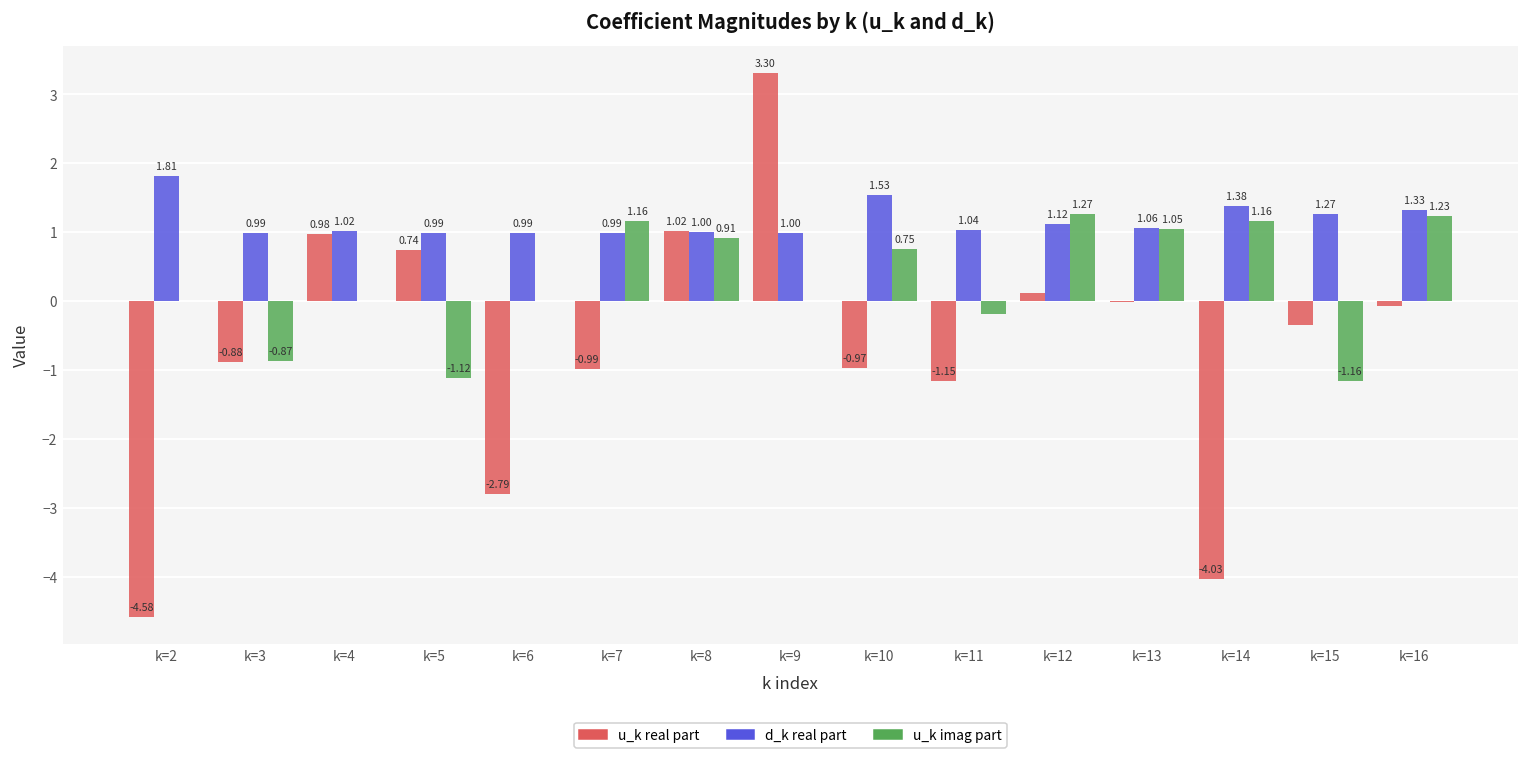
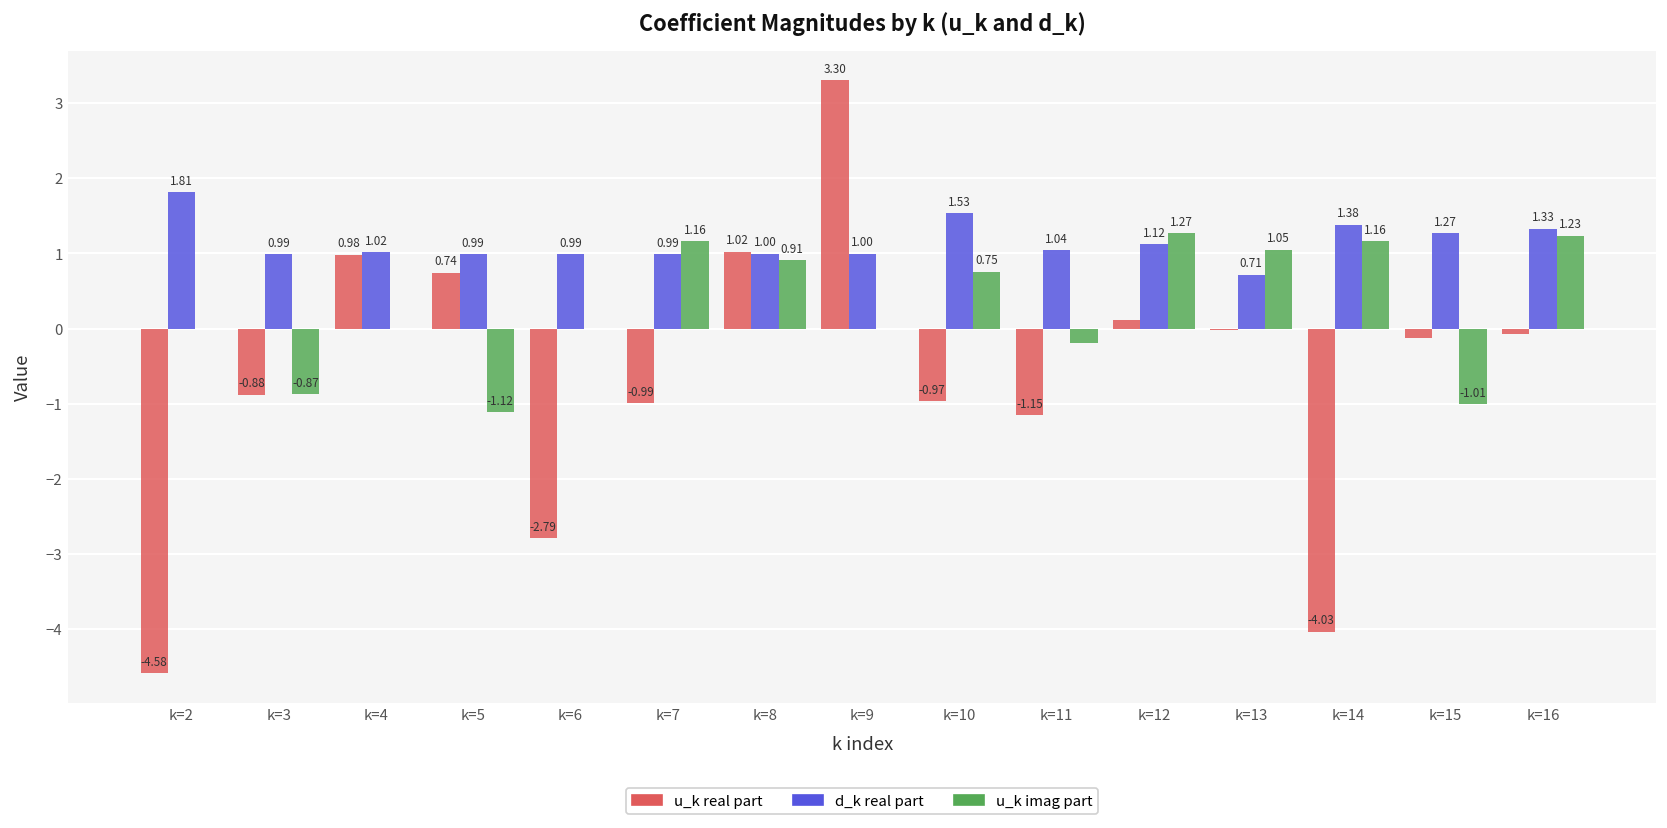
  {
    "u_k real part": {
      "k=12": 0.1,
-     "k=15": -0.3,
+     "k=15": -0.1,
      "k=16": -0.1
    },
    "d_k real part": {
      "k=2": 1.81,
      "k=3": 0.99,
      "k=4": 1.02,
      "k=5": 0.99,
      "k=6": 0.99,
      "k=7": 0.99,
      "k=8": 1.00,
      "k=9": 1.00,
      "k=10": 1.53,
      "k=11": 1.04,
      "k=12": 1.12,
-     "k=13": 1.06,
+     "k=13": 0.71,
      "k=14": 1.38,
      "k=15": 1.27,
      "k=16": 1.33
    },
    "u_k imag part": {
      "k=3": -0.87,
      "k=5": -1.12,
      "k=7": 1.16,
      "k=8": 0.91,
      "k=10": 0.75,
      "k=12": 1.27,
      "k=13": 1.05,
      "k=14": 1.16,
-     "k=15": -1.16,
+     "k=15": -1.01,
      "k=16": 1.23
    }
  }
